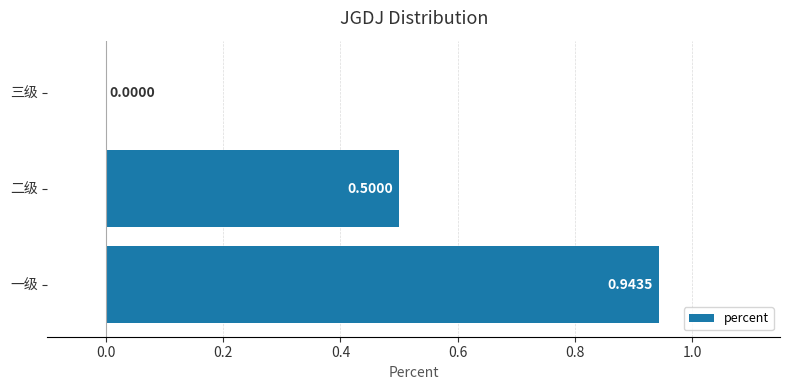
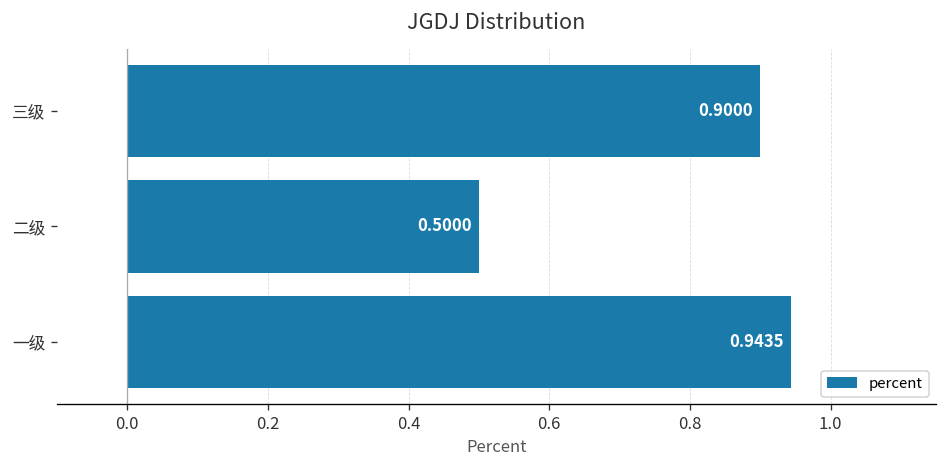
  {
-   "三级": 0.0000,
+   "三级": 0.9000,
    "二级": 0.5000,
    "一级": 0.9435
  }
